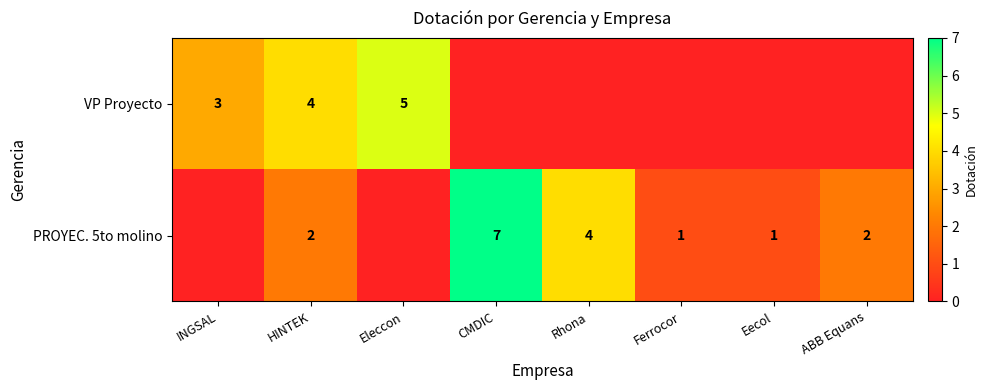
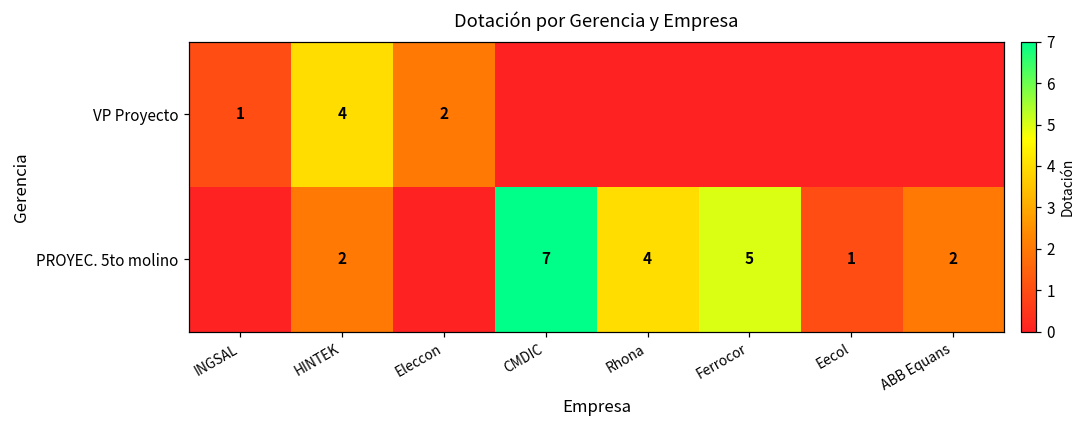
  {
    "VP Proyecto": {
-     "INGSAL": 3,
+     "INGSAL": 1,
      "HINTEK": 4,
-     "Eleccon": 5
+     "Eleccon": 2
    },
    "PROYEC. 5to molino": {
      "HINTEK": 2,
      "CMDIC": 7,
      "Rhona": 4,
-     "Ferrocor": 1,
+     "Ferrocor": 5,
      "Eecol": 1,
      "ABB Equans": 2
    }
  }
